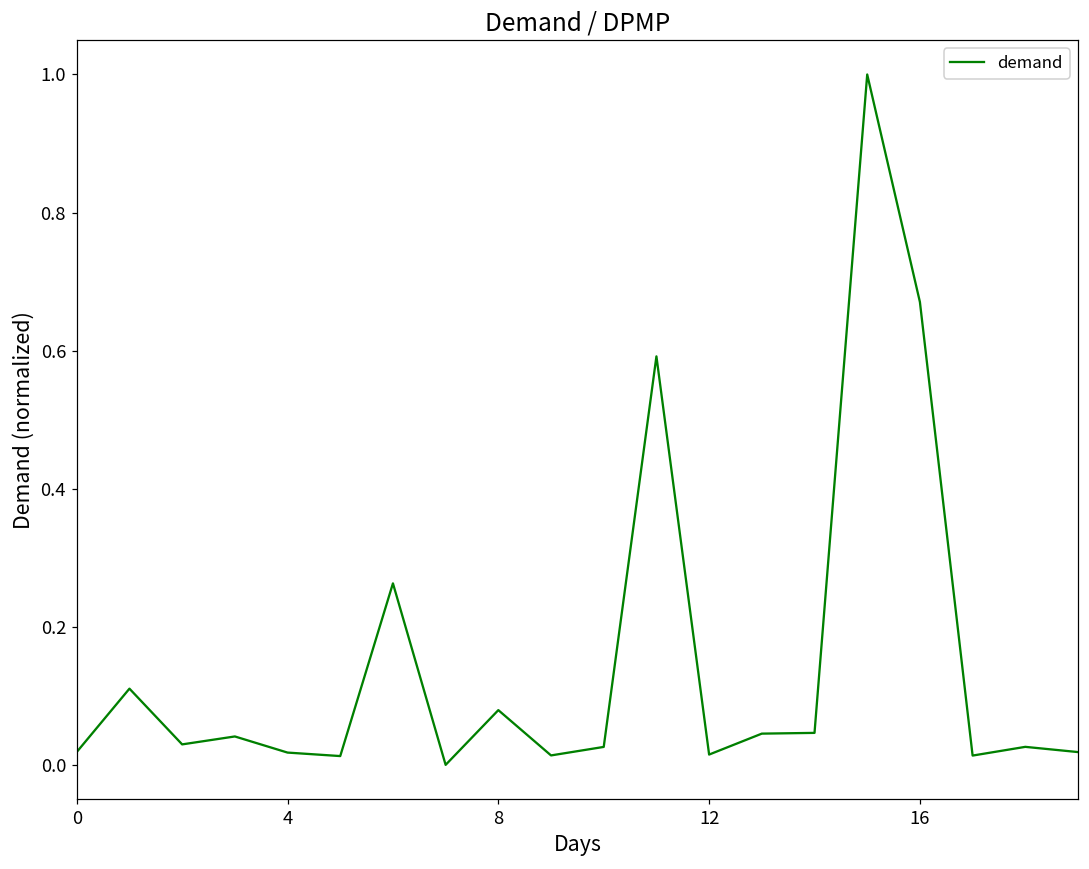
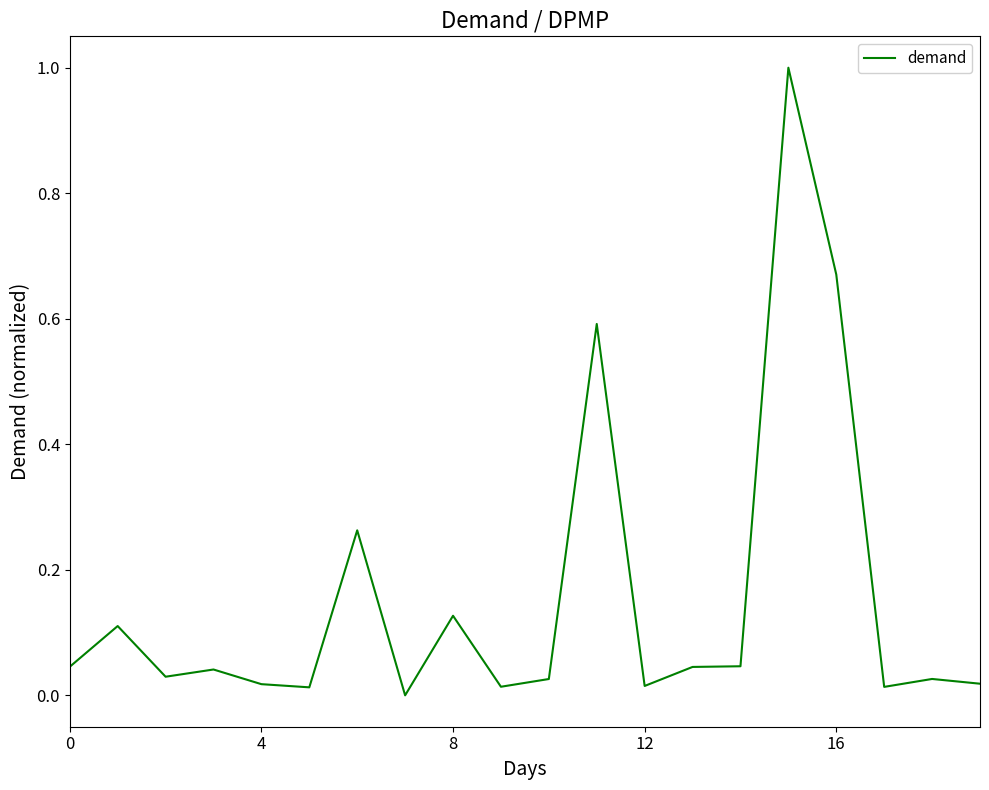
  {
-   "0": 0.02,
+   "0": 0.05,
    "4": 0.02,
-   "8": 0.08,
+   "8": 0.13,
    "12": 0.01,
    "16": 0.67
  }
